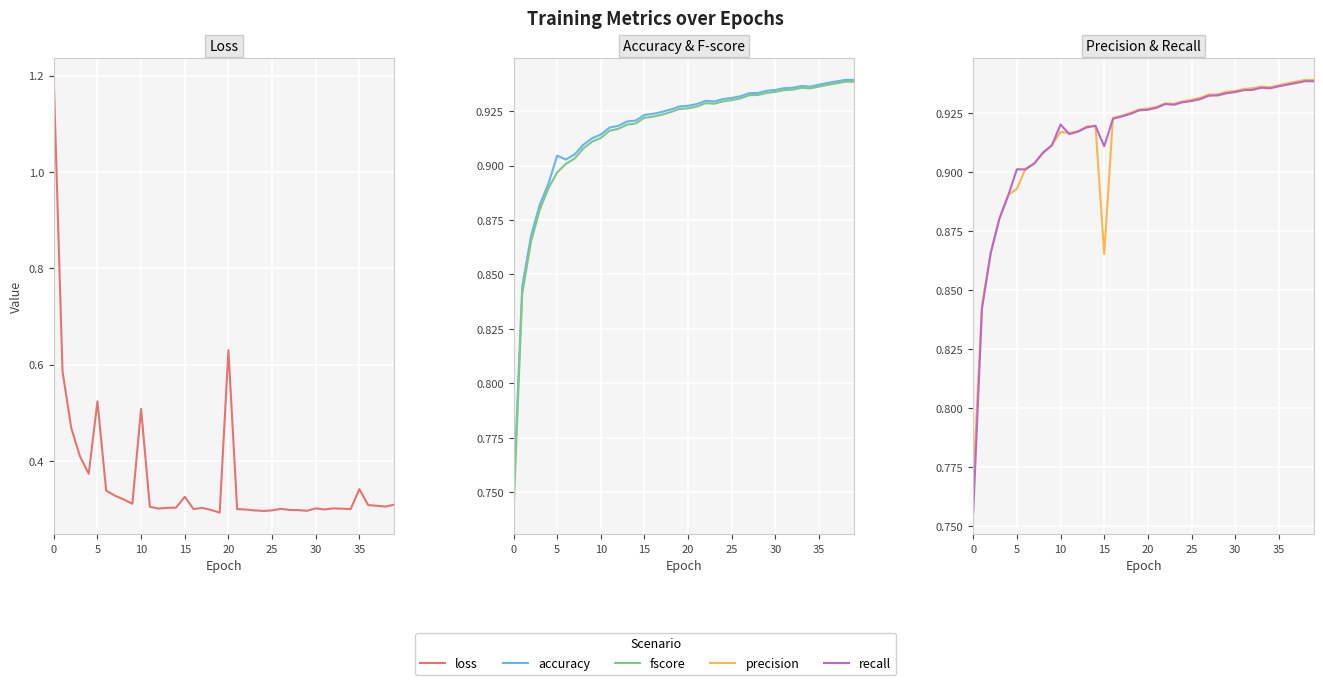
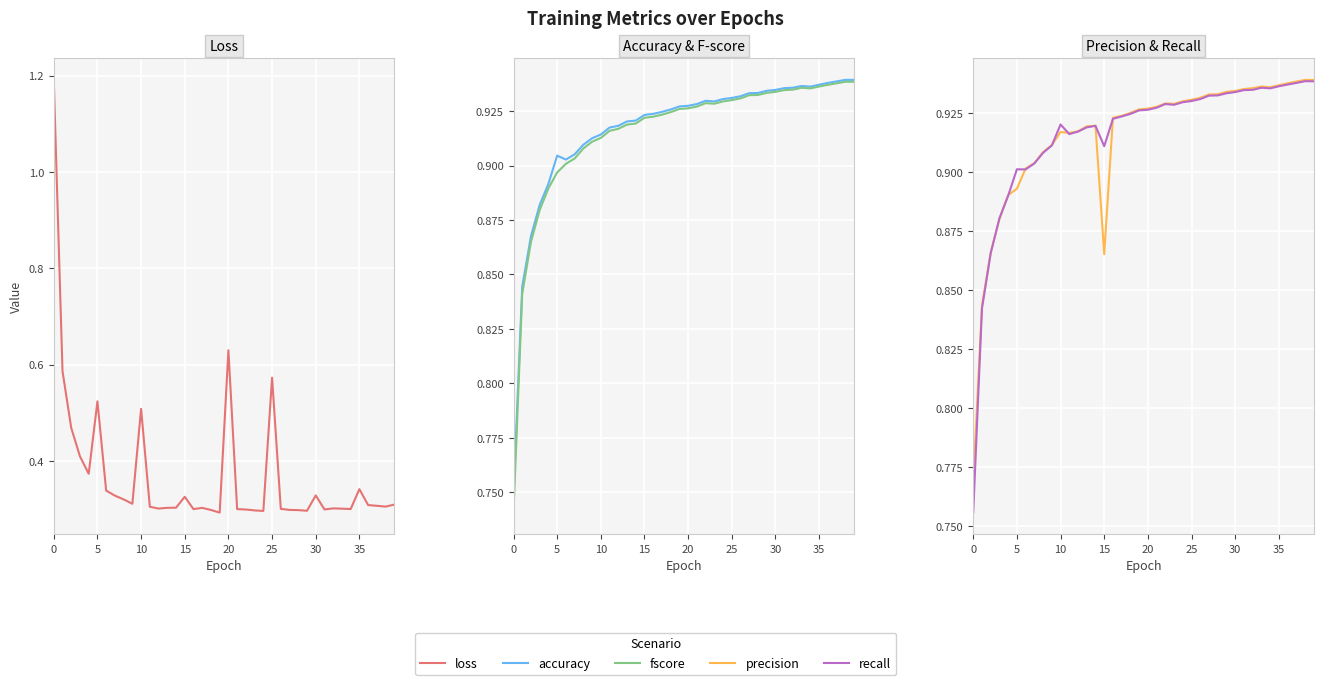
  {
    "Loss": {
      "0": 1.19,
      "5": 0.52,
      "10": 0.51,
      "15": 0.33,
      "20": 0.63,
-     "25": 0.30,
-     "30": 0.30,
+     "25": 0.57,
+     "30": 0.33,
      "35": 0.34
    },
    "Accuracy & F-score": {
      "accuracy": {
        "0": 0.749,
        "5": 0.905,
        "10": 0.914,
        "15": 0.923,
        "20": 0.928
      },
      "fscore": {
        "0": 0.741,
        "5": 0.897,
        "10": 0.913,
        "15": 0.922,
        "20": 0.926
      }
    },
    "Precision & Recall": {
      "precision": {
        "0": 0.769,
        "5": 0.893,
        "10": 0.917,
        "15": 0.865
      },
      "recall": {
        "0": 0.756,
        "5": 0.901,
        "10": 0.920,
        "15": 0.911
      }
    }
  }
